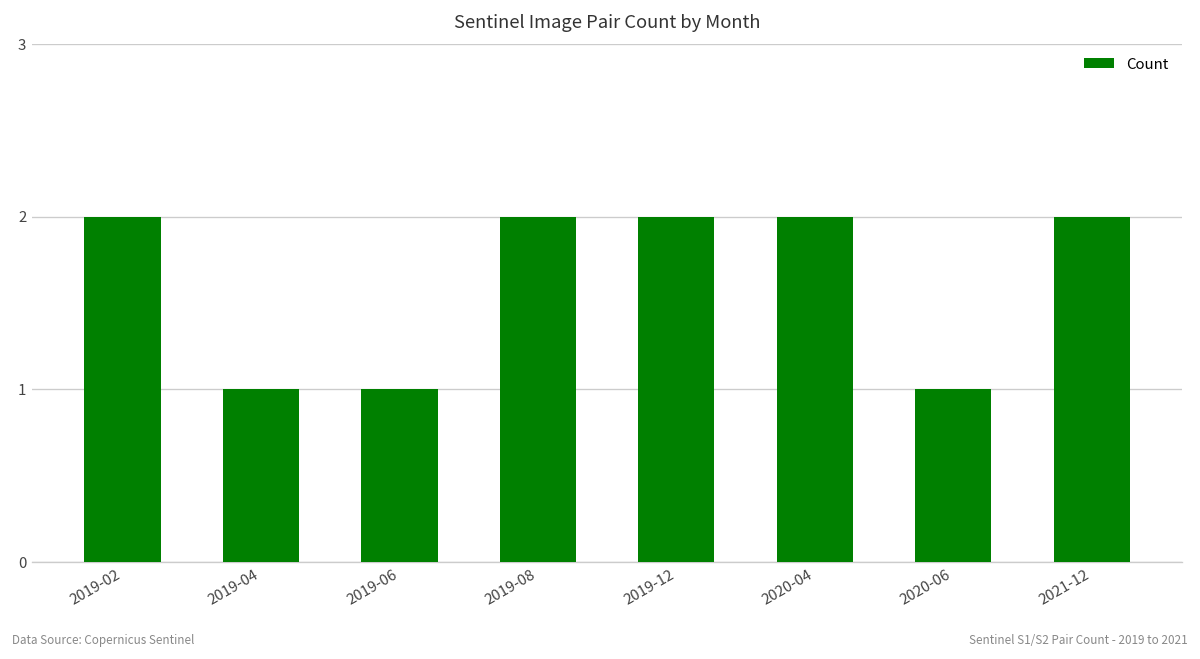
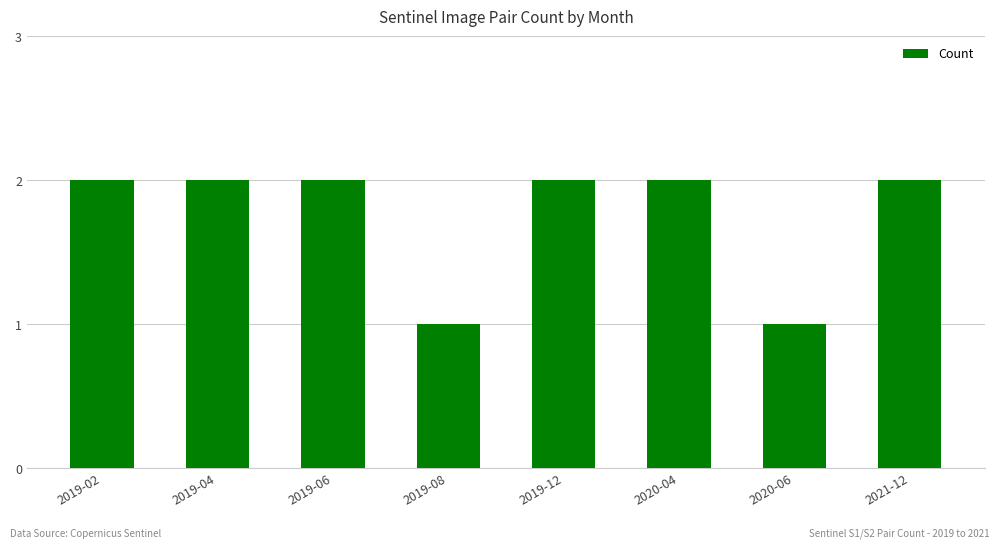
  {
    "2019-02": 2,
-   "2019-04": 1,
-   "2019-06": 1,
-   "2019-08": 2,
+   "2019-04": 2,
+   "2019-06": 2,
+   "2019-08": 1,
    "2019-12": 2,
    "2020-04": 2,
    "2020-06": 1,
    "2021-12": 2
  }
